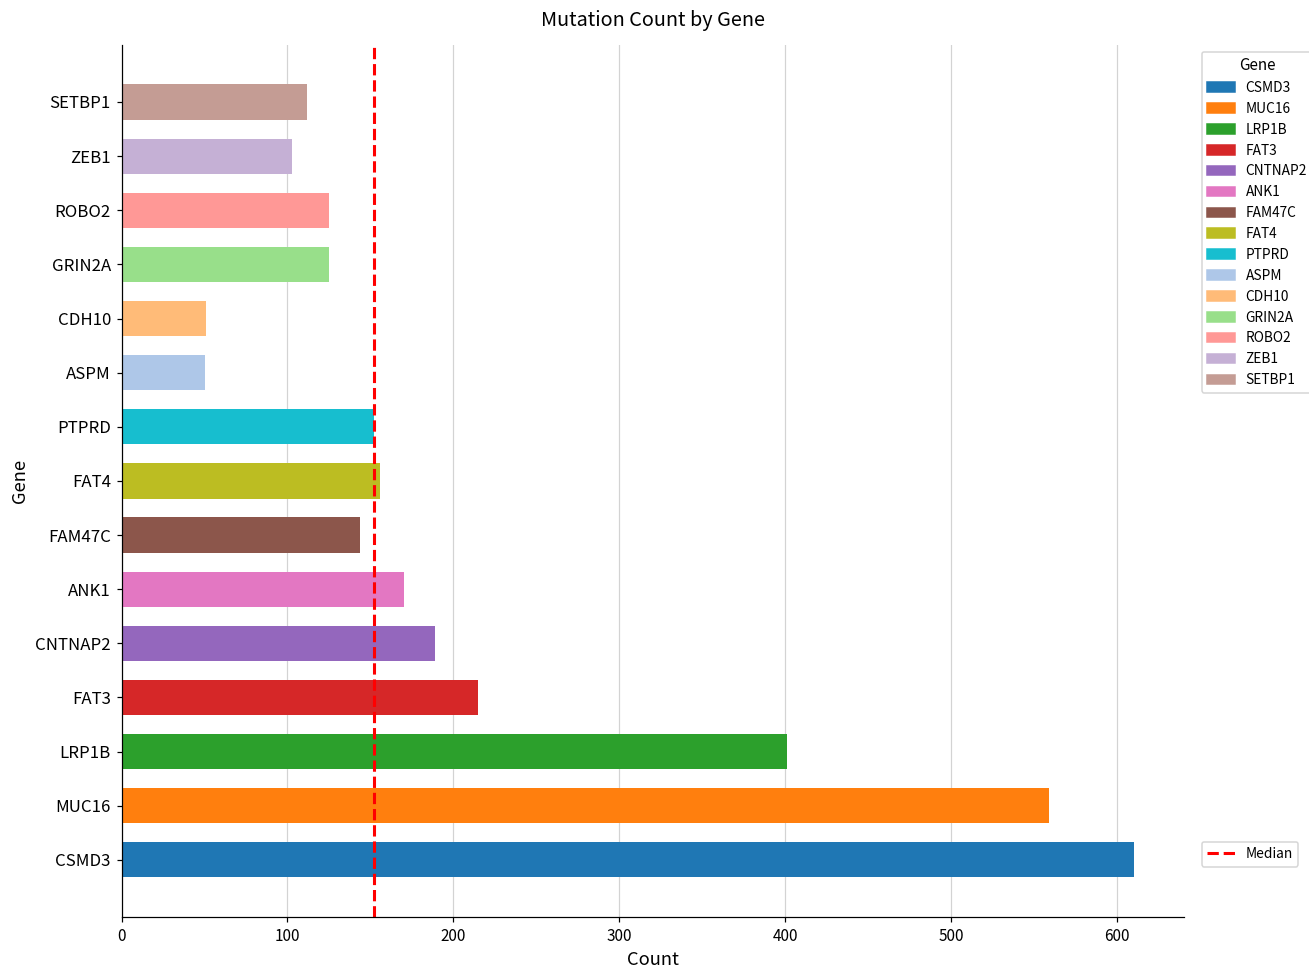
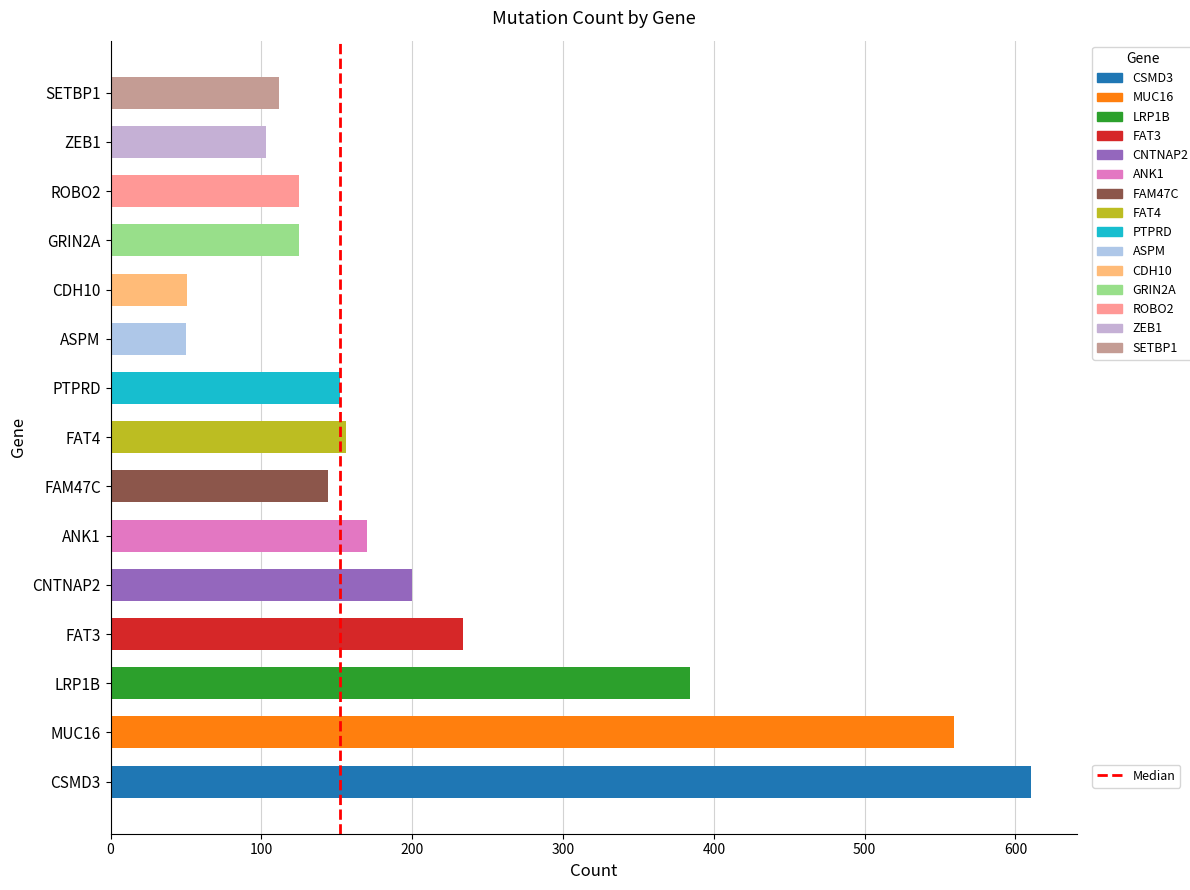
  {
    "SETBP1": 112,
    "ZEB1": 103,
    "ROBO2": 125,
    "GRIN2A": 125,
    "CDH10": 51,
    "ASPM": 50,
    "PTPRD": 152,
    "FAT4": 156,
    "FAM47C": 144,
    "ANK1": 170,
-   "CNTNAP2": 189,
-   "FAT3": 215,
-   "LRP1B": 401,
+   "CNTNAP2": 200,
+   "FAT3": 234,
+   "LRP1B": 384,
    "MUC16": 559,
    "CSMD3": 610
  }
